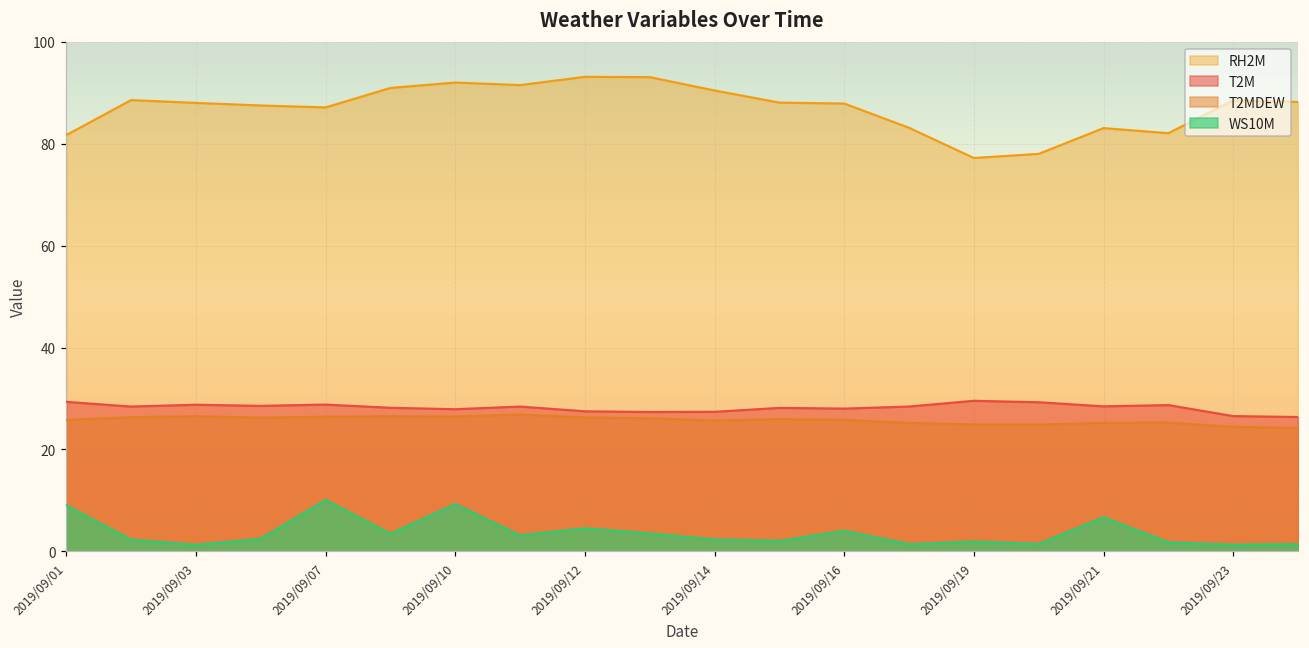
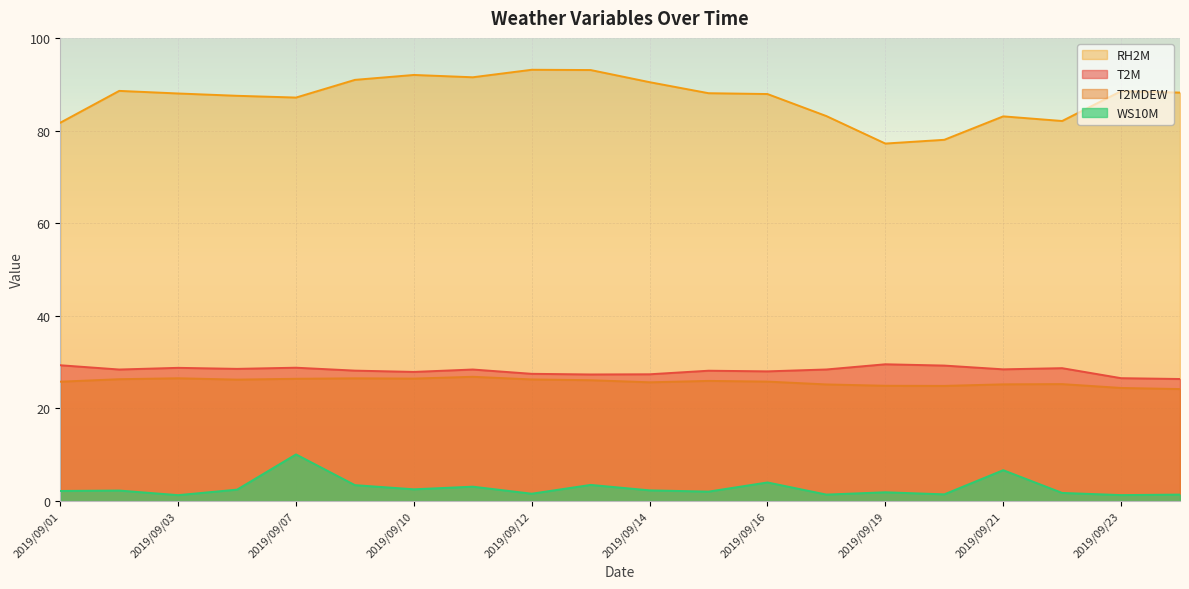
  {
    "WS10M": {
-     "2019/09/01": 9,
+     "2019/09/01": 2,
      "2019/09/03": 1,
      "2019/09/07": 10,
-     "2019/09/10": 9,
-     "2019/09/12": 5,
+     "2019/09/10": 3,
+     "2019/09/12": 2,
      "2019/09/14": 2,
      "2019/09/16": 4,
      "2019/09/19": 2,
      "2019/09/21": 7,
      "2019/09/23": 1
    }
  }
